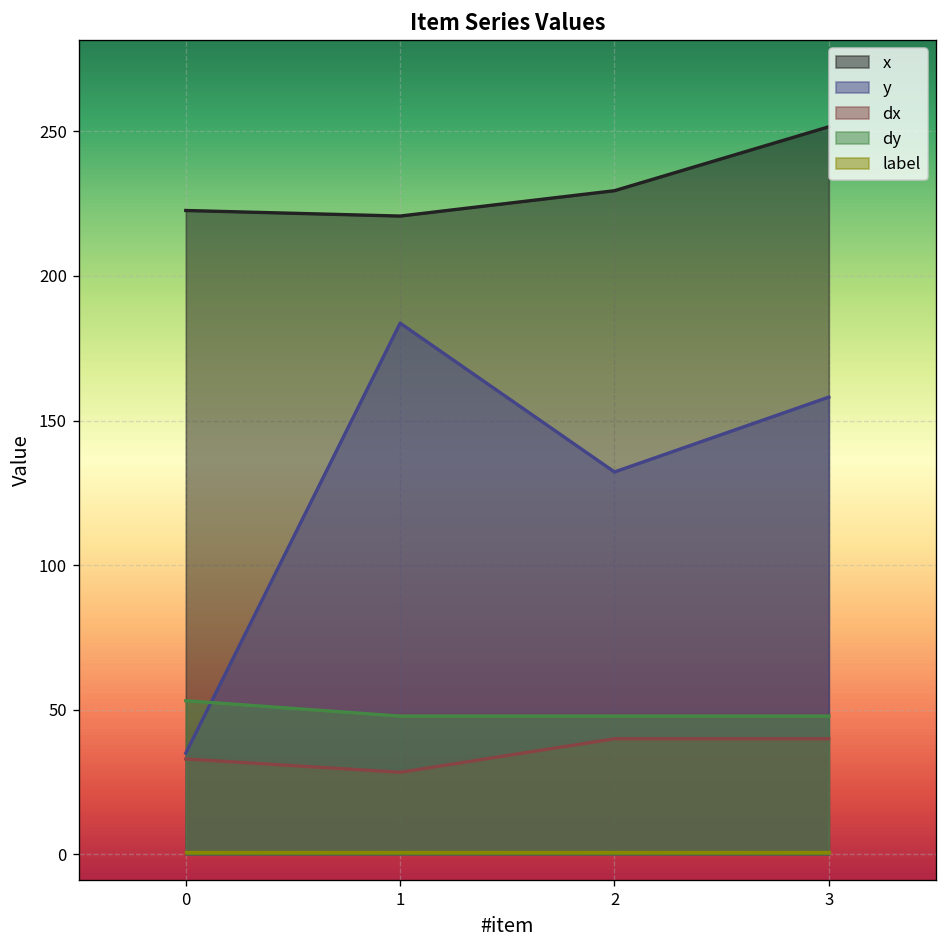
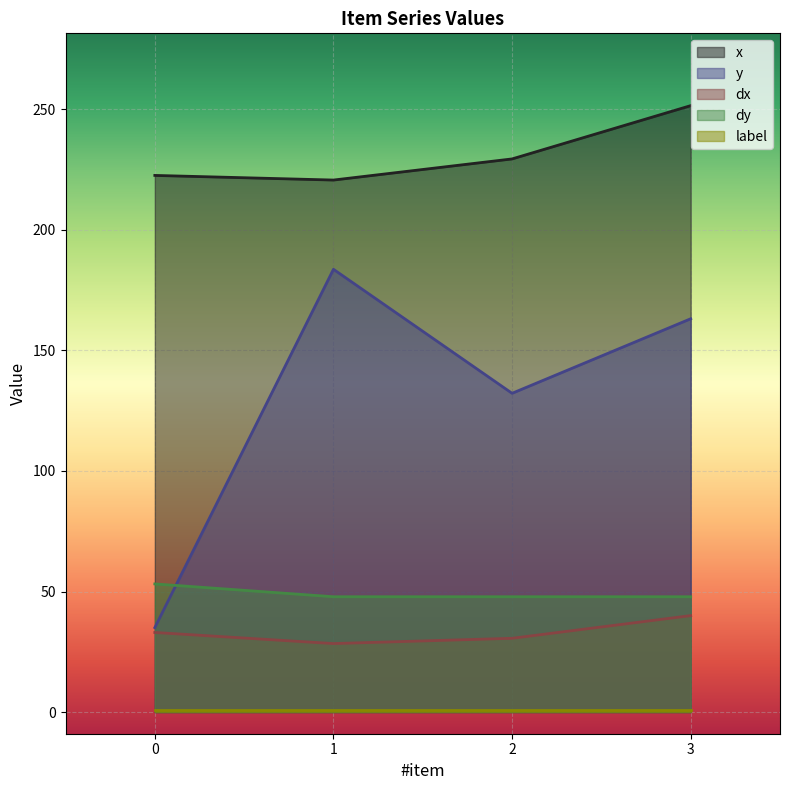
  {
    "x": {
      "0": 223,
      "1": 221,
      "2": 229,
      "3": 252
    },
    "y": {
      "0": 35,
      "1": 184,
      "2": 132,
-     "3": 158
+     "3": 163
    },
    "dx": {
      "0": 33,
      "1": 28,
-     "2": 40,
+     "2": 31,
      "3": 40
    },
    "dy": {
      "0": 53,
      "1": 48,
      "2": 48,
      "3": 48
    },
    "label": {
      "0": 1,
      "1": 1,
      "2": 1,
      "3": 1
    }
  }
